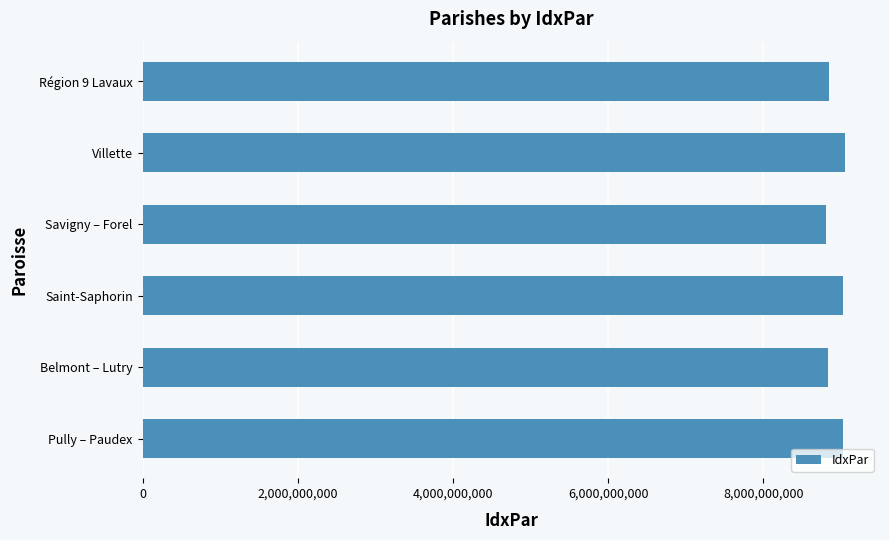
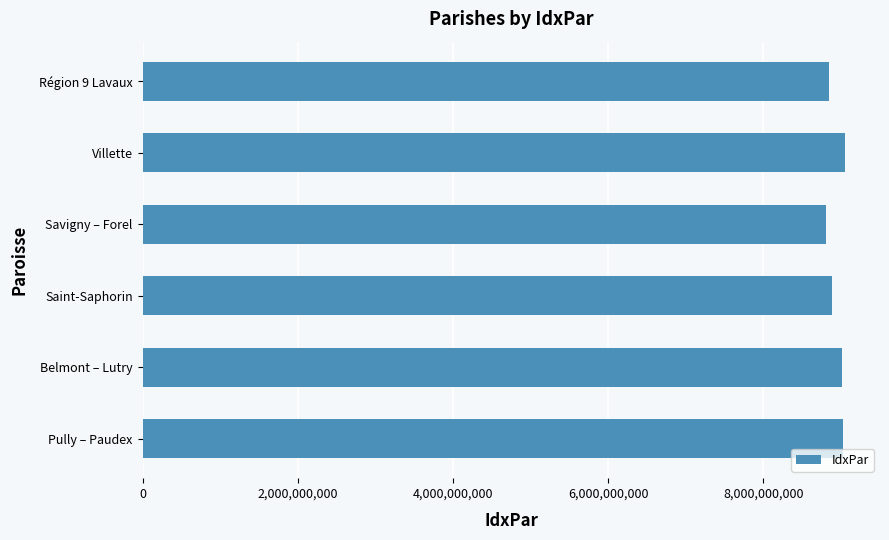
  {
    "Région 9 Lavaux": "8,800,000,000",
    "Villette": "9,100,000,000",
    "Savigny – Forel": "8,800,000,000",
-   "Saint-Saphorin": "9,000,000,000",
-   "Belmont – Lutry": "8,800,000,000",
+   "Saint-Saphorin": "8,900,000,000",
+   "Belmont – Lutry": "9,000,000,000",
    "Pully – Paudex": "9,000,000,000"
  }
